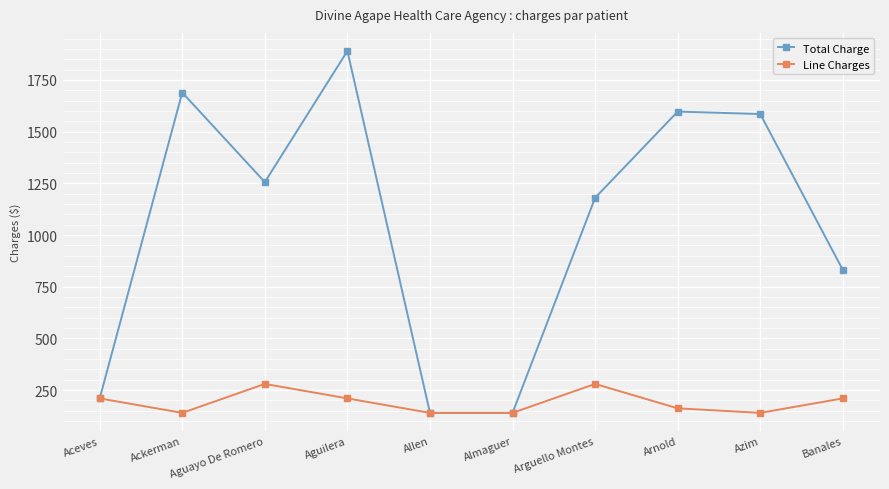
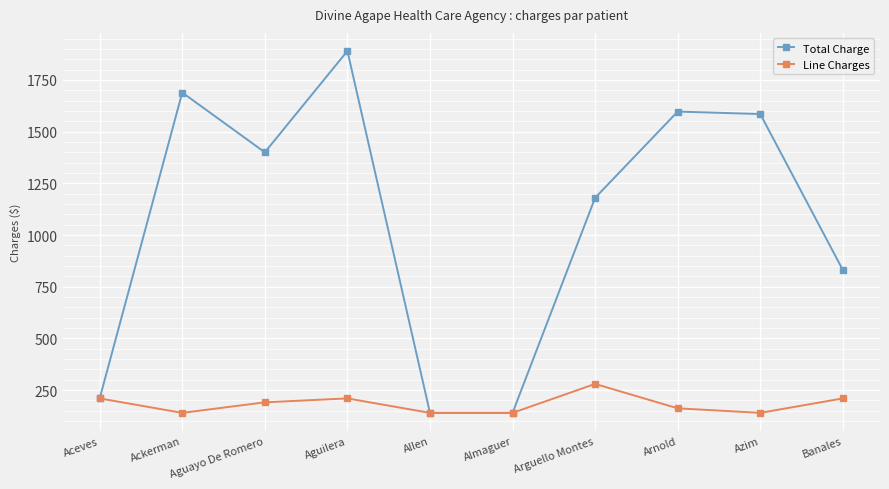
  {
    "Total Charge": {
      "Ackerman": 1690,
-     "Aguayo De Romero": 1260,
+     "Aguayo De Romero": 1400,
      "Aguilera": 1890,
      "Arguello Montes": 1180,
      "Arnold": 1600,
      "Azim": 1590,
      "Banales": 830
    },
    "Line Charges": {
      "Ackerman": 140,
-     "Aguayo De Romero": 280,
+     "Aguayo De Romero": 190,
      "Aguilera": 210,
      "Arguello Montes": 280,
      "Arnold": 160,
      "Azim": 140,
      "Banales": 210
    }
  }
